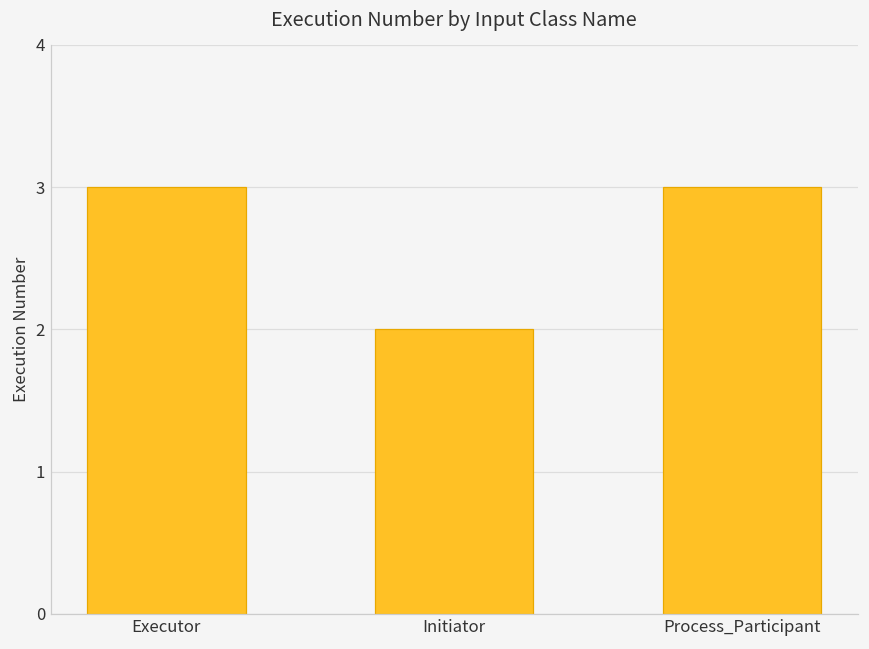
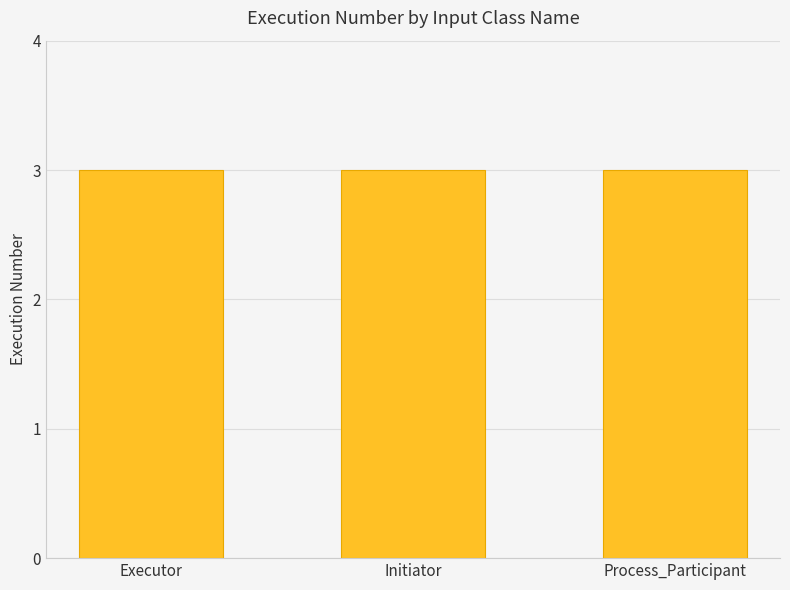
  {
    "Executor": 3,
-   "Initiator": 2,
+   "Initiator": 3,
    "Process_Participant": 3
  }
